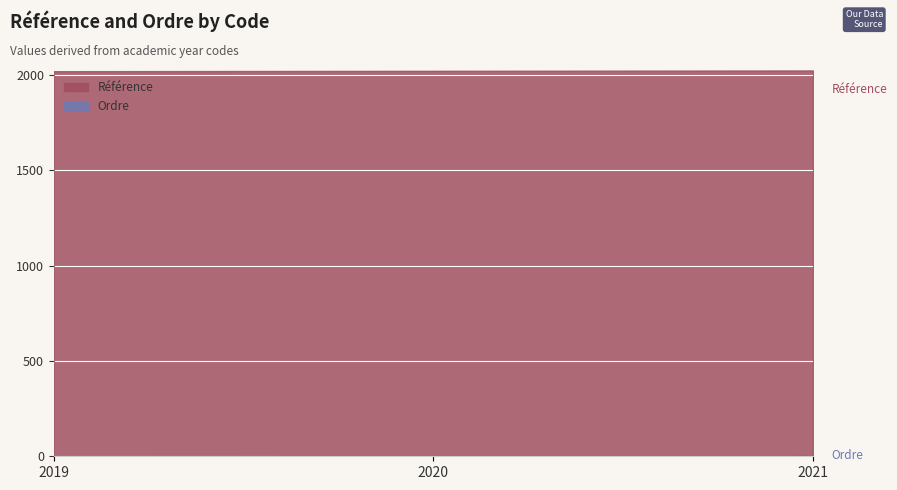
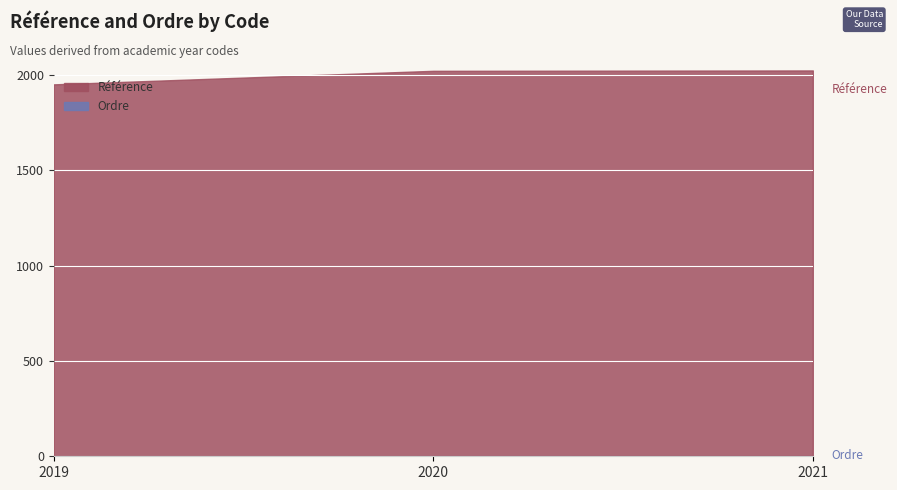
  {
    "Ordre": {
      "2019": 0,
      "2020": 0,
      "2021": 0
    },
    "Référence": {
-     "2019": 2020,
+     "2019": 1950,
      "2020": 2020,
      "2021": 2020
    }
  }
